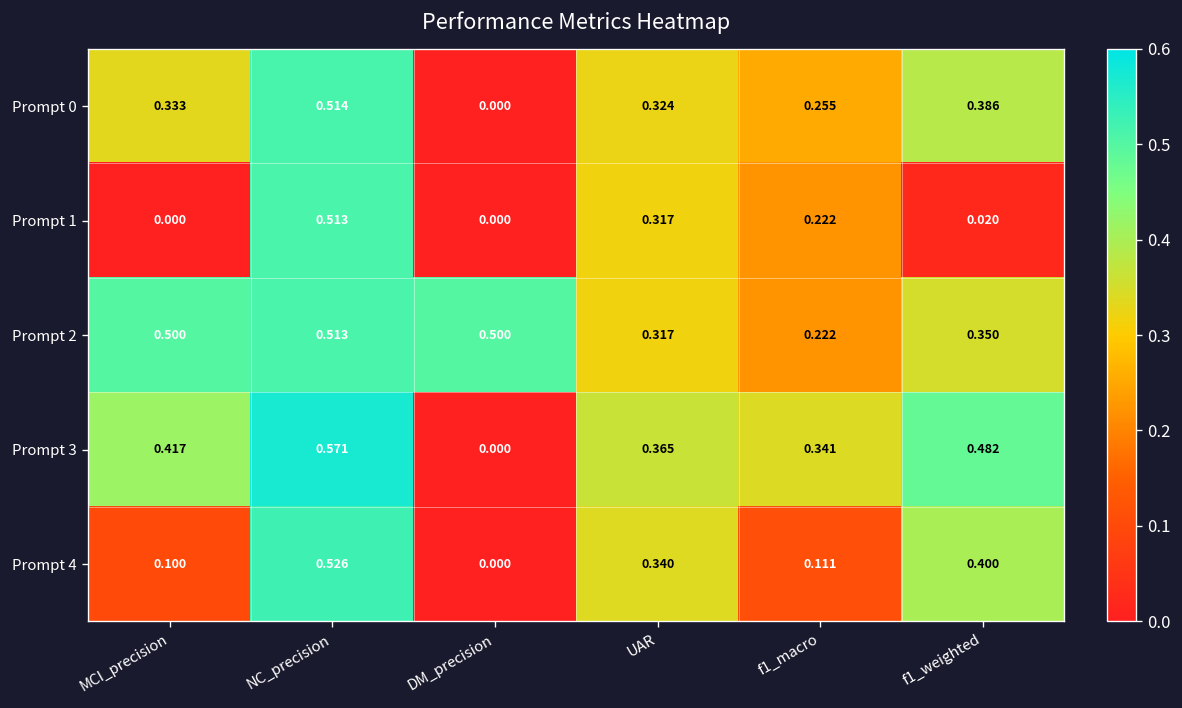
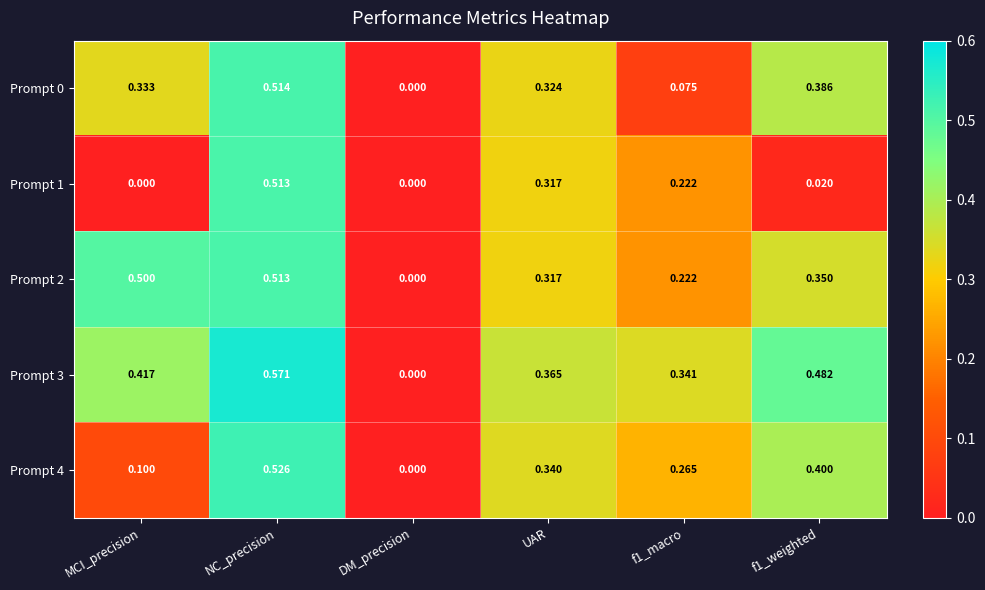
  {
    "Prompt 0": {
      "MCI_precision": 0.333,
      "NC_precision": 0.514,
      "DM_precision": 0.000,
      "UAR": 0.324,
-     "f1_macro": 0.255,
+     "f1_macro": 0.075,
      "f1_weighted": 0.386
    },
    "Prompt 1": {
      "MCI_precision": 0.000,
      "NC_precision": 0.513,
      "DM_precision": 0.000,
      "UAR": 0.317,
      "f1_macro": 0.222,
      "f1_weighted": 0.020
    },
    "Prompt 2": {
      "MCI_precision": 0.500,
      "NC_precision": 0.513,
-     "DM_precision": 0.500,
+     "DM_precision": 0.000,
      "UAR": 0.317,
      "f1_macro": 0.222,
      "f1_weighted": 0.350
    },
    "Prompt 3": {
      "MCI_precision": 0.417,
      "NC_precision": 0.571,
      "DM_precision": 0.000,
      "UAR": 0.365,
      "f1_macro": 0.341,
      "f1_weighted": 0.482
    },
    "Prompt 4": {
      "MCI_precision": 0.100,
      "NC_precision": 0.526,
      "DM_precision": 0.000,
      "UAR": 0.340,
-     "f1_macro": 0.111,
+     "f1_macro": 0.265,
      "f1_weighted": 0.400
    }
  }
